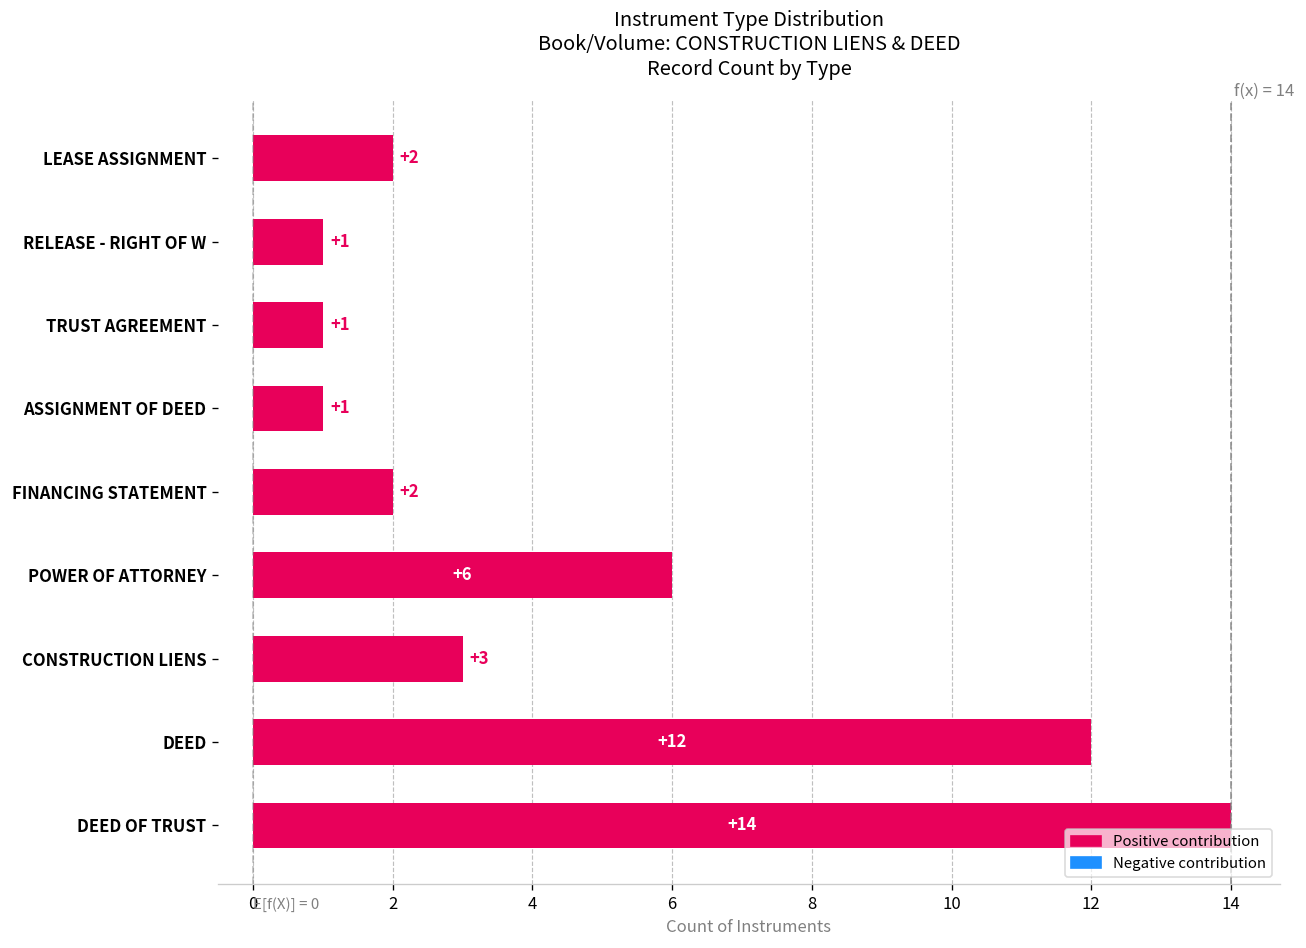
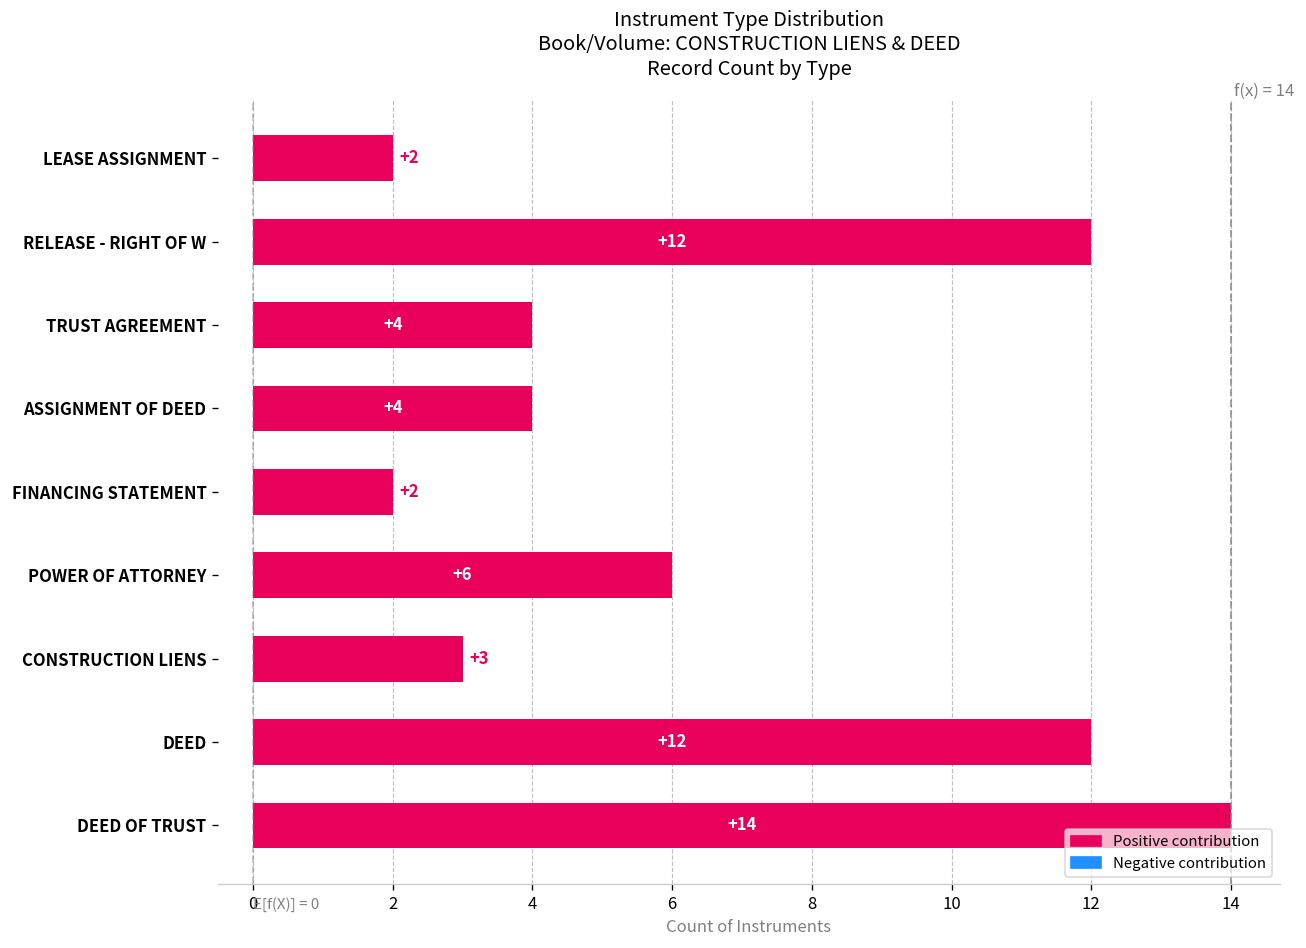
  {
    "LEASE ASSIGNMENT": "+2",
-   "RELEASE - RIGHT OF W": "+1",
-   "TRUST AGREEMENT": "+1",
-   "ASSIGNMENT OF DEED": "+1",
+   "RELEASE - RIGHT OF W": "+12",
+   "TRUST AGREEMENT": "+4",
+   "ASSIGNMENT OF DEED": "+4",
    "FINANCING STATEMENT": "+2",
    "POWER OF ATTORNEY": "+6",
    "CONSTRUCTION LIENS": "+3",
    "DEED": "+12",
    "DEED OF TRUST": "+14"
  }
